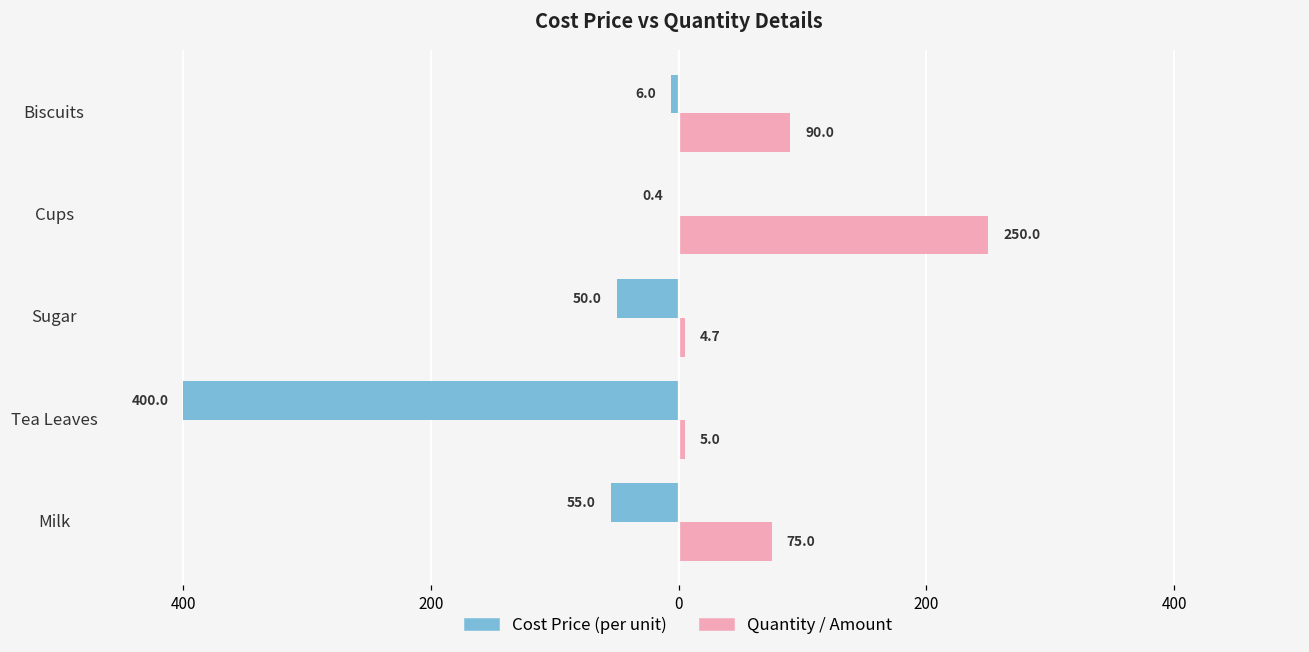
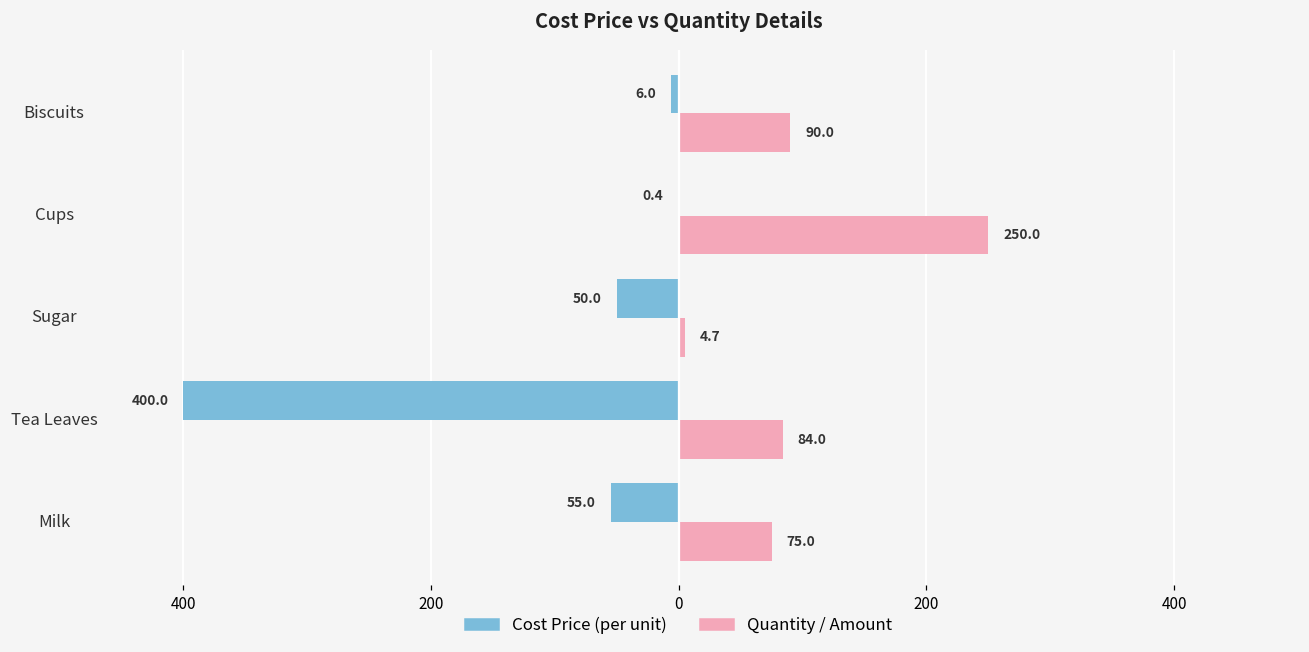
  {
    "Quantity / Amount": {
      "Biscuits": 90.0,
      "Cups": 250.0,
      "Sugar": 4.7,
-     "Tea Leaves": 5.0,
+     "Tea Leaves": 84.0,
      "Milk": 75.0
    }
  }
